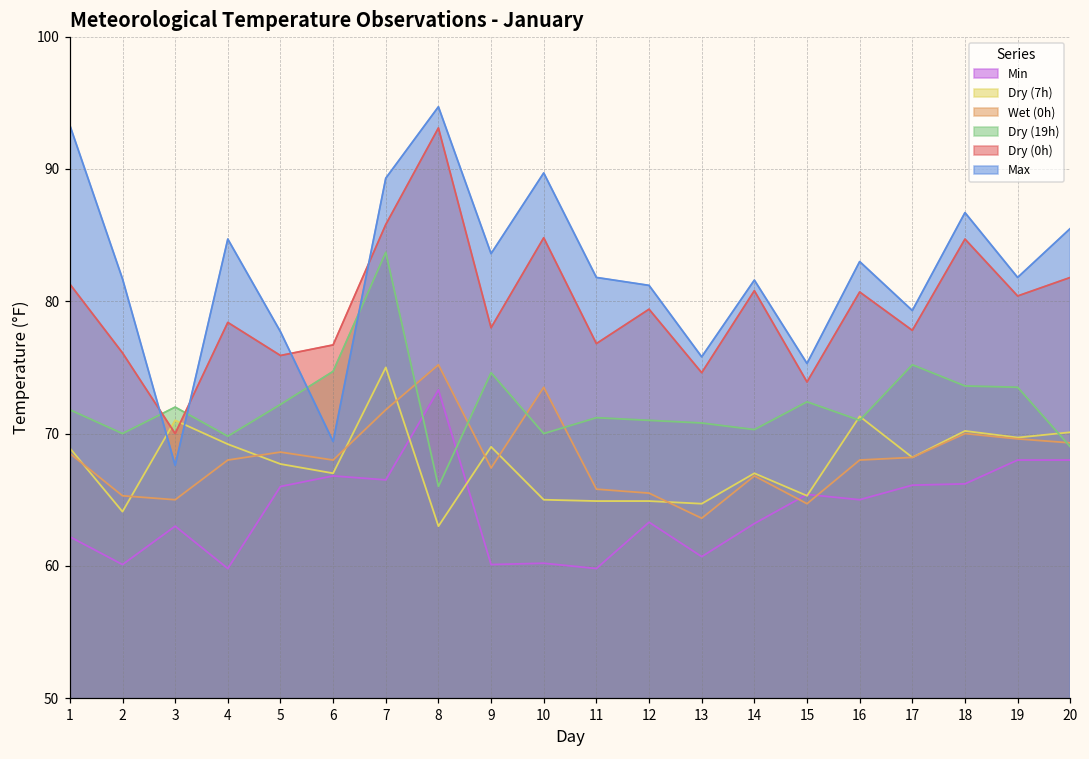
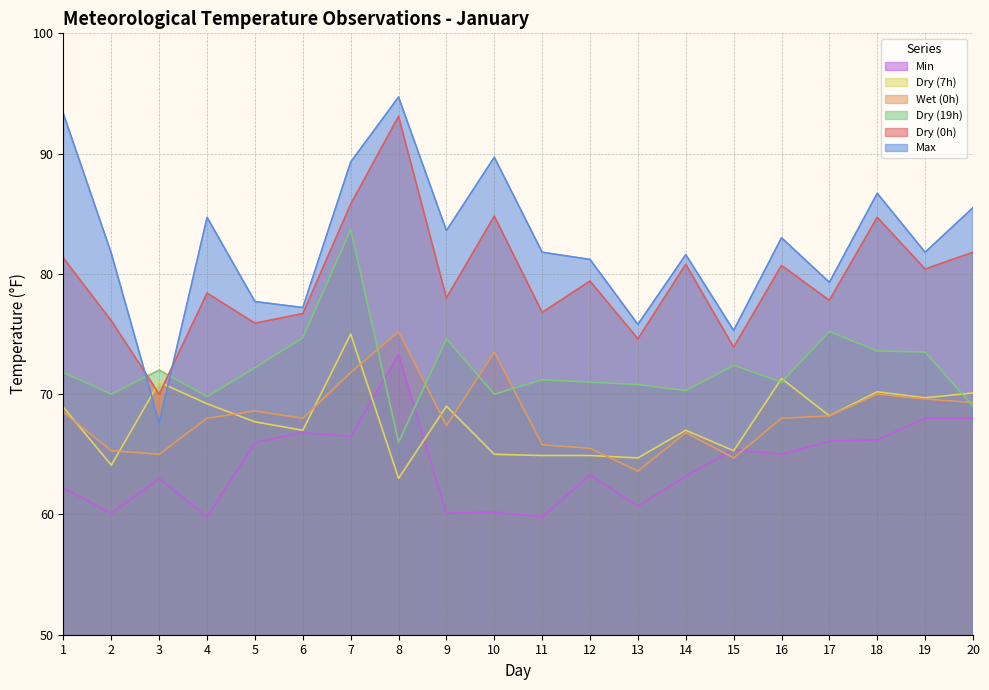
  {
    "Min": {
      "1": 62.2,
      "2": 60.1,
      "3": 63.0,
      "4": 59.8,
      "5": 66.0,
      "7": 66.5,
      "8": 73.3,
      "9": 60.1,
      "10": 60.2,
      "11": 59.8,
      "12": 63.3,
      "13": 60.7,
      "14": 63.2,
      "16": 65.0,
      "17": 66.1,
      "18": 66.2,
      "19": 68.0,
      "20": 68.0
    },
    "Dry (19h)": {
      "1": 71.8,
      "2": 70.0,
      "3": 72.0,
      "4": 69.8,
      "5": 72.2,
      "6": 74.7,
      "7": 83.7,
      "8": 66.0,
      "9": 74.6,
      "10": 70.0,
      "11": 71.2,
      "12": 71.0,
      "13": 70.8,
      "14": 70.3,
      "15": 72.4,
      "16": 71.0,
      "17": 75.2,
      "18": 73.6,
      "19": 73.5,
      "20": 69.0
    },
    "Max": {
      "1": 93.3,
      "2": 81.7,
      "3": 67.6,
      "4": 84.7,
      "5": 77.7,
-     "6": 69.4,
+     "6": 77.2,
      "7": 89.3,
      "8": 94.7,
      "9": 83.6,
      "10": 89.7,
      "11": 81.8,
      "12": 81.2,
      "13": 75.8,
      "14": 81.6,
      "15": 75.3,
      "16": 83.0,
      "17": 79.3,
      "18": 86.7,
      "19": 81.8,
      "20": 85.5
    }
  }
